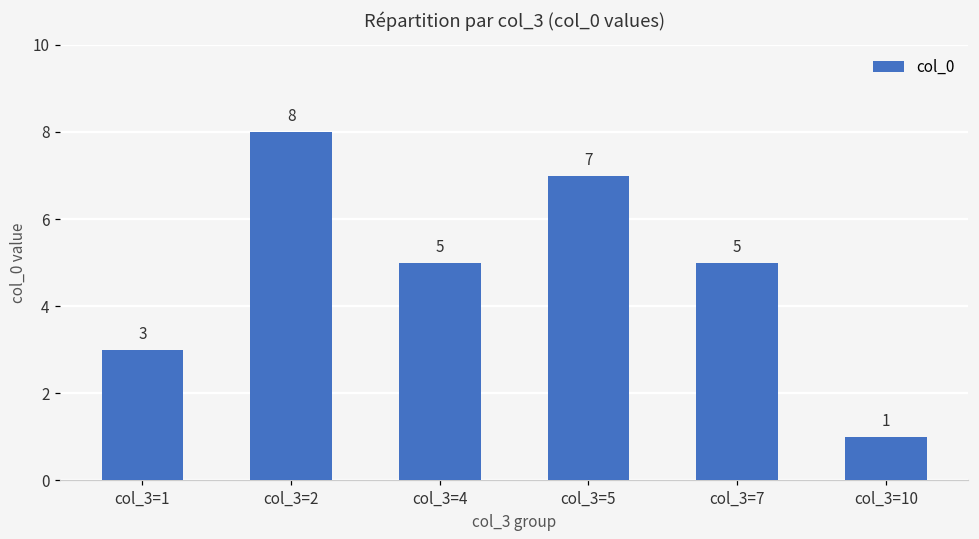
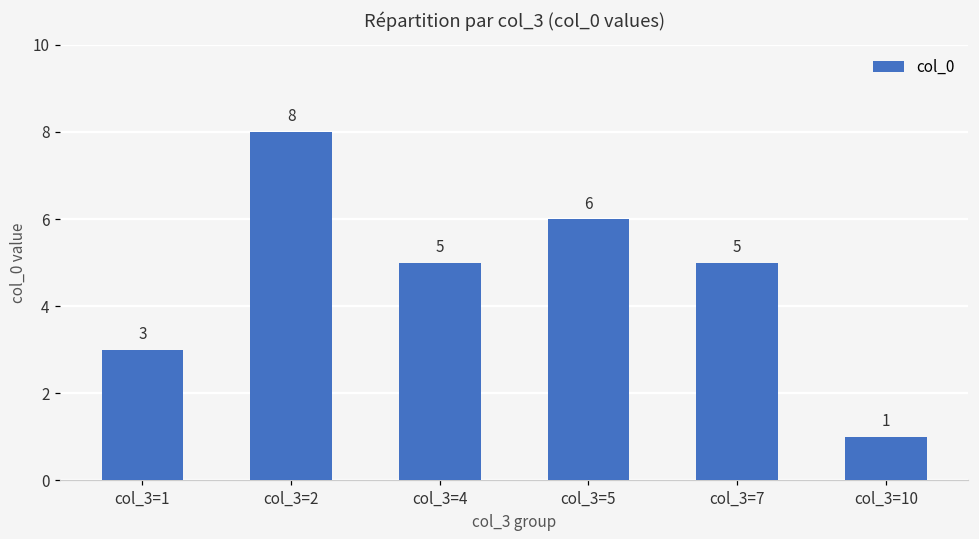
  {
    "col_3=1": 3,
    "col_3=2": 8,
    "col_3=4": 5,
-   "col_3=5": 7,
+   "col_3=5": 6,
    "col_3=7": 5,
    "col_3=10": 1
  }
